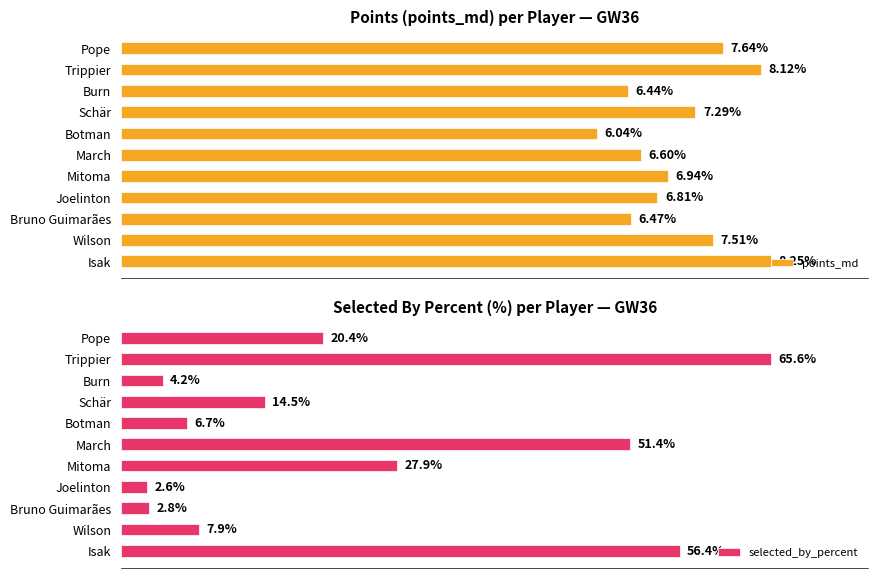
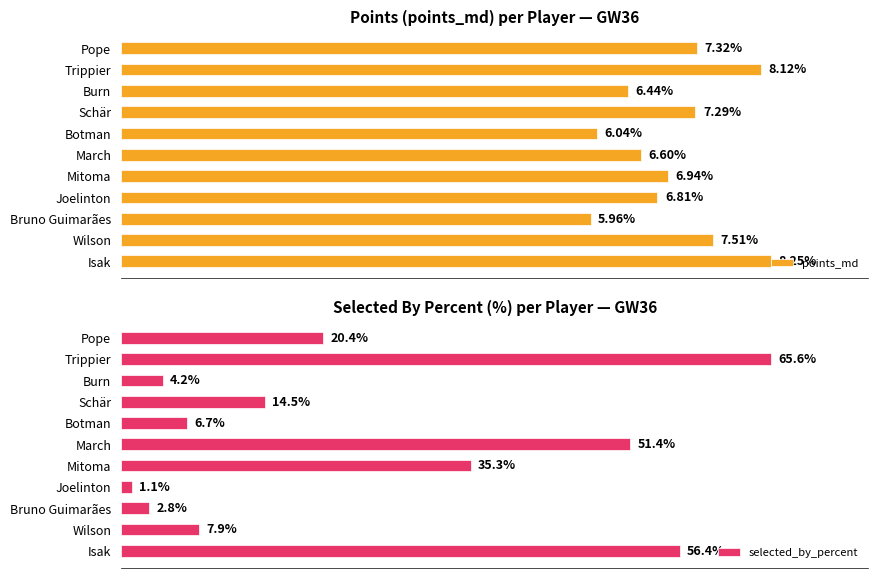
  {
    "Points (points_md) per Player — GW36": {
-     "Pope": "7.64%",
+     "Pope": "7.32%",
      "Trippier": "8.12%",
      "Burn": "6.44%",
      "Schär": "7.29%",
      "Botman": "6.04%",
      "March": "6.60%",
      "Mitoma": "6.94%",
      "Joelinton": "6.81%",
-     "Bruno Guimarães": "6.47%",
+     "Bruno Guimarães": "5.96%",
      "Wilson": "7.51%",
      "Isak": "8.25%"
    },
    "Selected By Percent (%) per Player — GW36": {
      "Pope": "20.4%",
      "Trippier": "65.6%",
      "Burn": "4.2%",
      "Schär": "14.5%",
      "Botman": "6.7%",
      "March": "51.4%",
-     "Mitoma": "27.9%",
-     "Joelinton": "2.6%",
+     "Mitoma": "35.3%",
+     "Joelinton": "1.1%",
      "Bruno Guimarães": "2.8%",
      "Wilson": "7.9%",
      "Isak": "56.4%"
    }
  }
